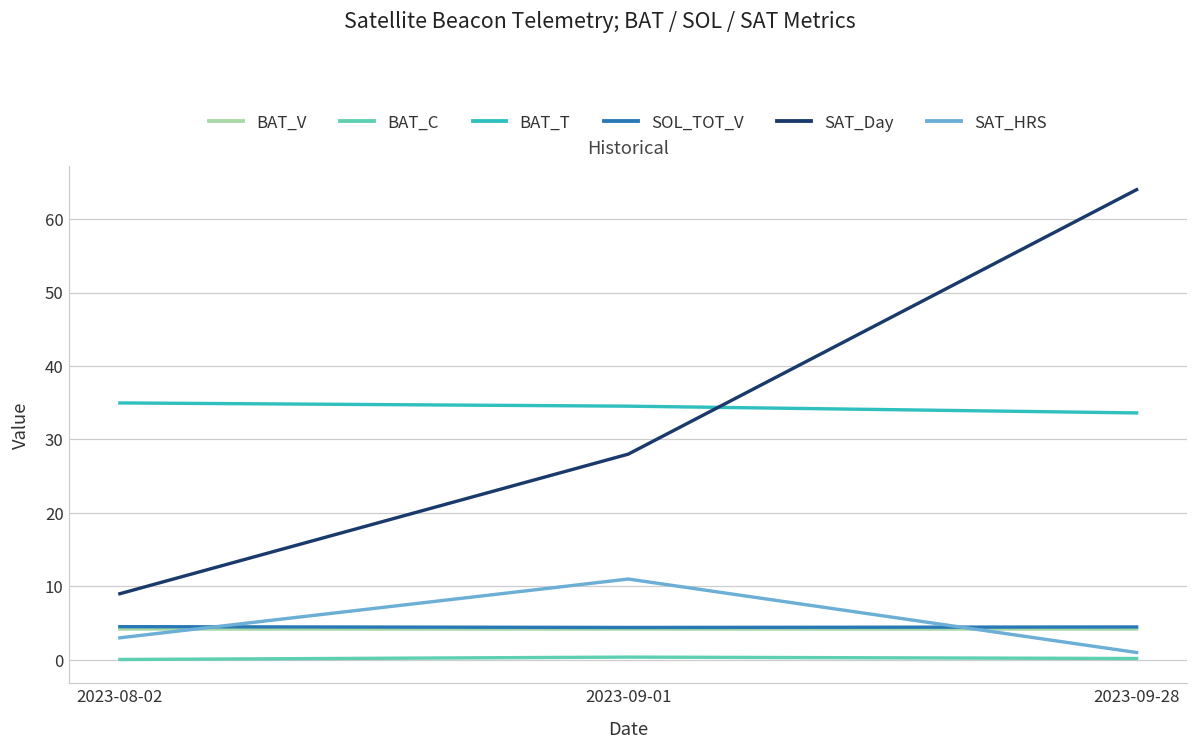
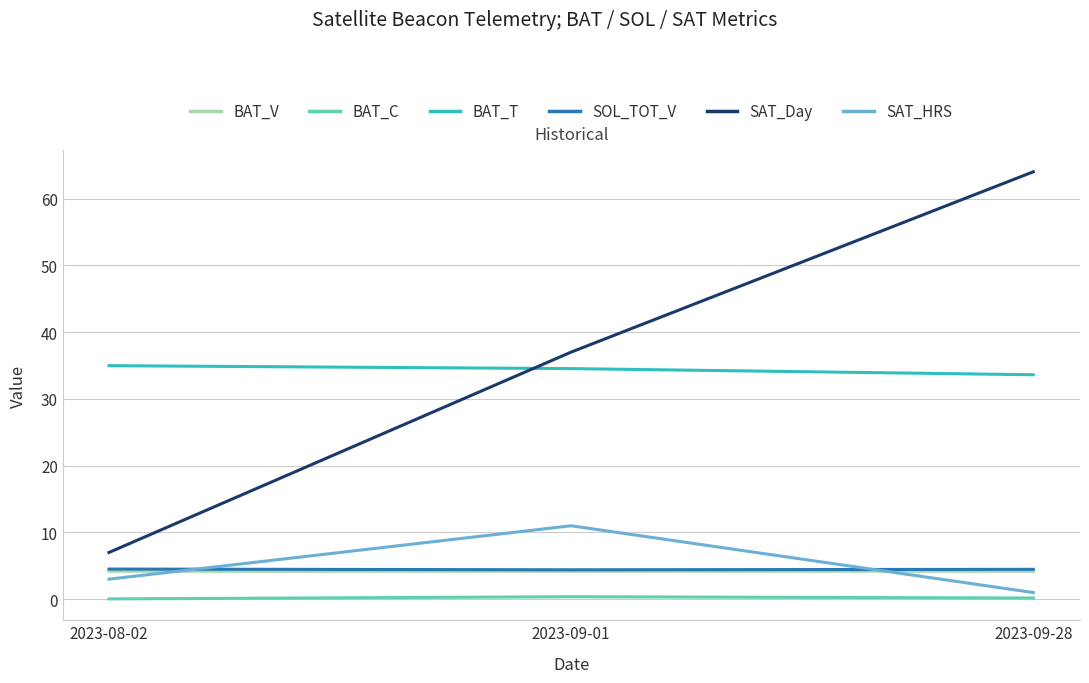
  {
    "SAT_Day": {
-     "2023-08-02": 9,
-     "2023-09-01": 28,
+     "2023-08-02": 7,
+     "2023-09-01": 37,
      "2023-09-28": 64
    }
  }
